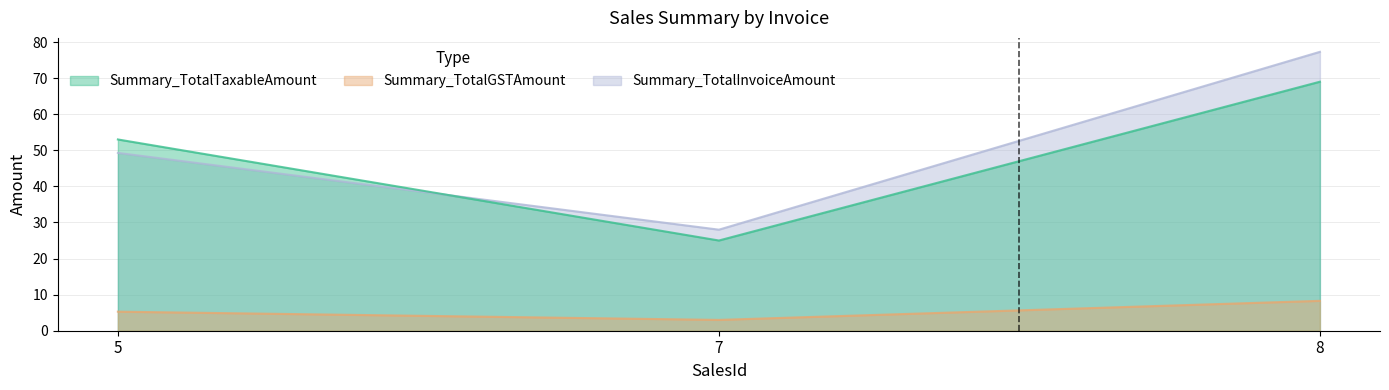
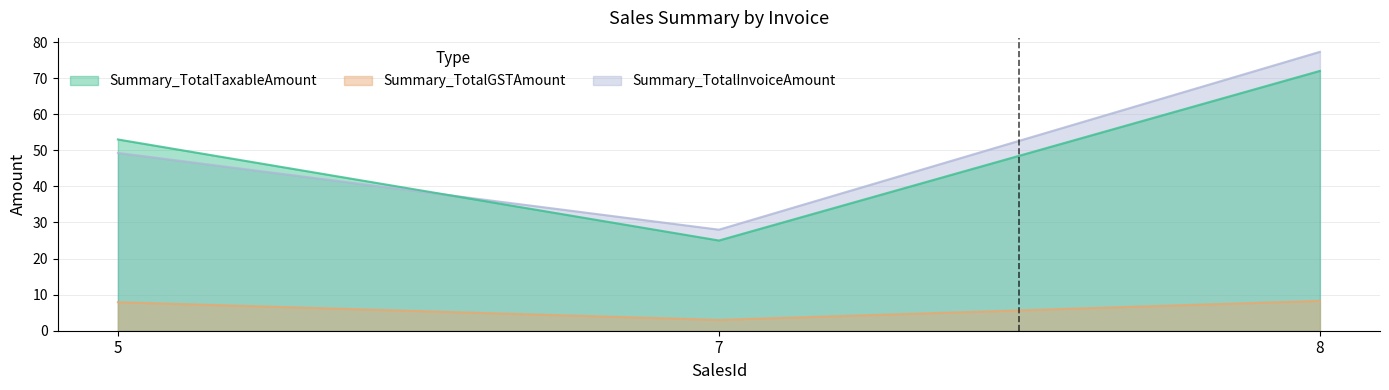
  {
    "Summary_TotalInvoiceAmount": {
      "5": 49,
      "7": 28,
      "8": 77
    },
    "Summary_TotalTaxableAmount": {
      "5": 53,
      "7": 25,
-     "8": 69
+     "8": 72
    },
    "Summary_TotalGSTAmount": {
-     "5": 5,
+     "5": 8,
      "7": 3,
      "8": 8
    }
  }
